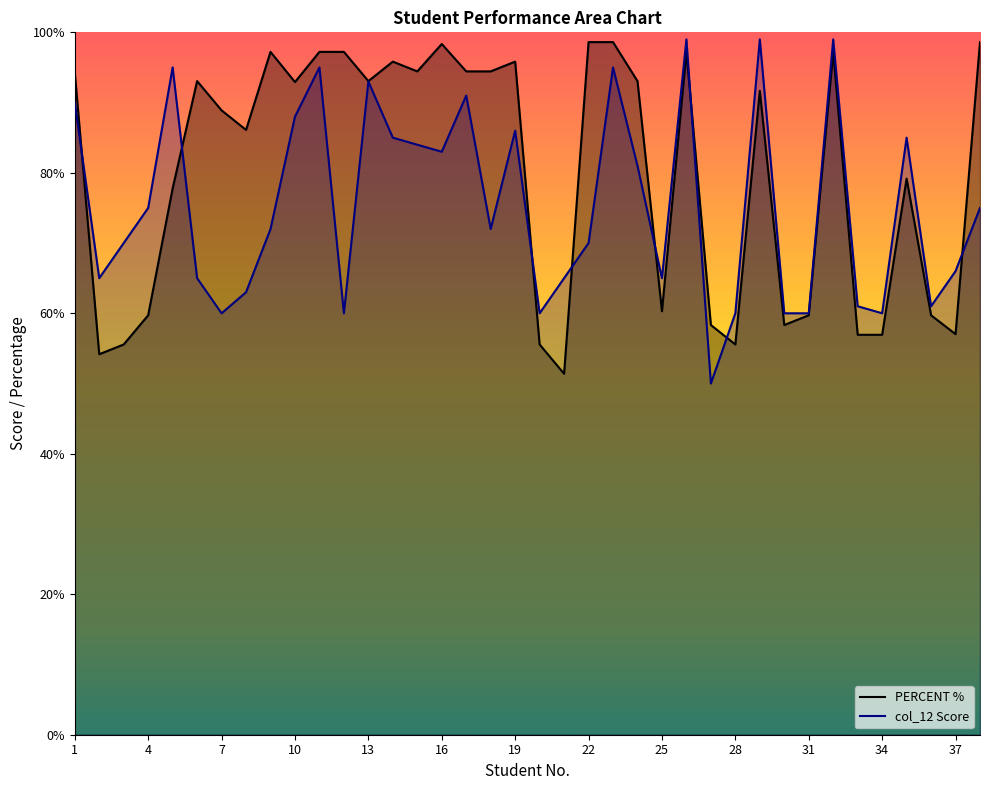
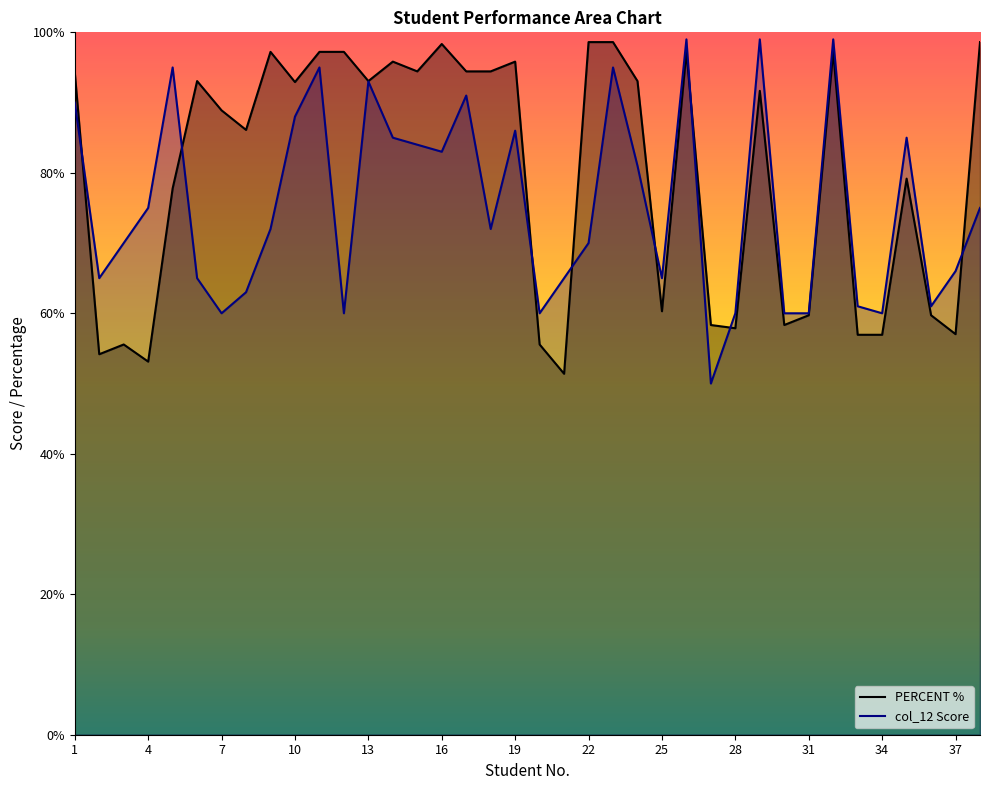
  {
    "PERCENT %": {
      "1": "94%",
-     "4": "60%",
+     "4": "53%",
      "7": "89%",
      "10": "93%",
      "16": "98%",
      "19": "96%",
      "22": "99%",
      "25": "60%",
-     "28": "56%",
+     "28": "58%",
      "34": "57%",
      "37": "57%"
    },
    "col_12 Score": {
      "1": "90%",
      "4": "75%",
      "7": "60%",
      "10": "88%",
      "16": "83%",
      "19": "86%",
      "22": "70%",
      "25": "65%",
      "28": "60%",
      "34": "60%",
      "37": "66%"
    }
  }
